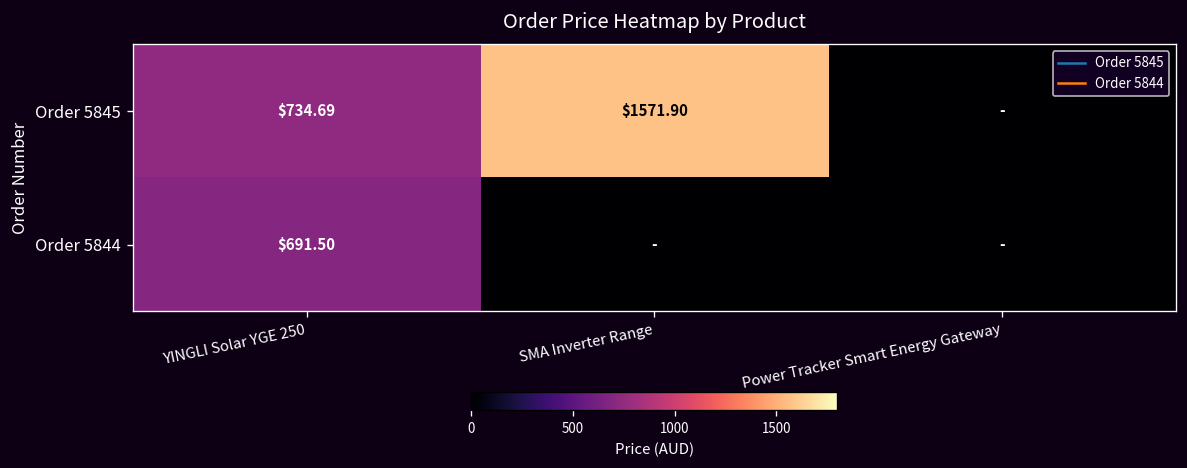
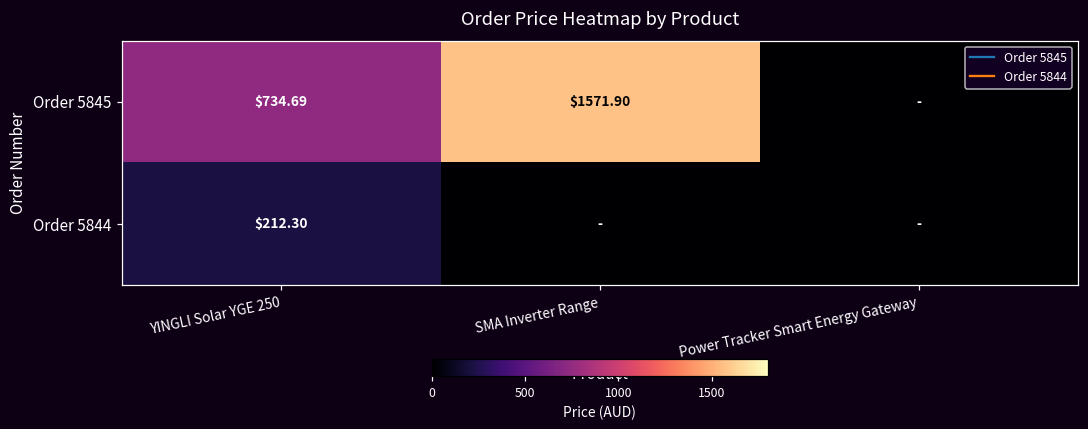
  {
    "Order 5845": {
      "YINGLI Solar YGE 250": "$734.69",
      "SMA Inverter Range": "$1571.90"
    },
    "Order 5844": {
-     "YINGLI Solar YGE 250": "$691.50"
+     "YINGLI Solar YGE 250": "$212.30"
    }
  }
